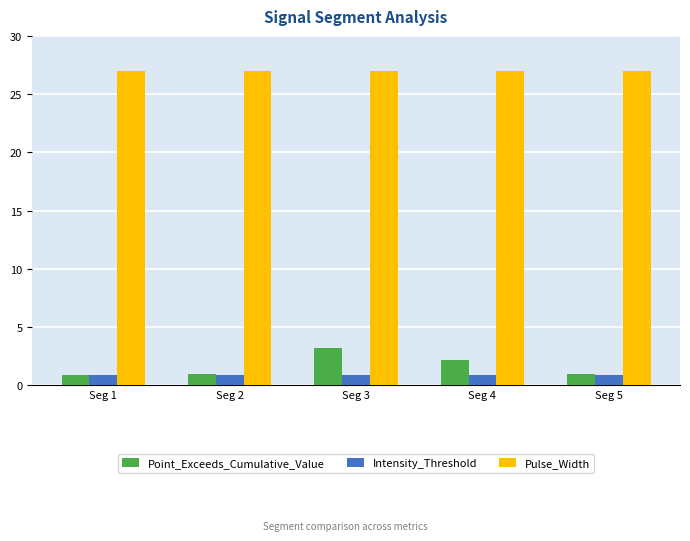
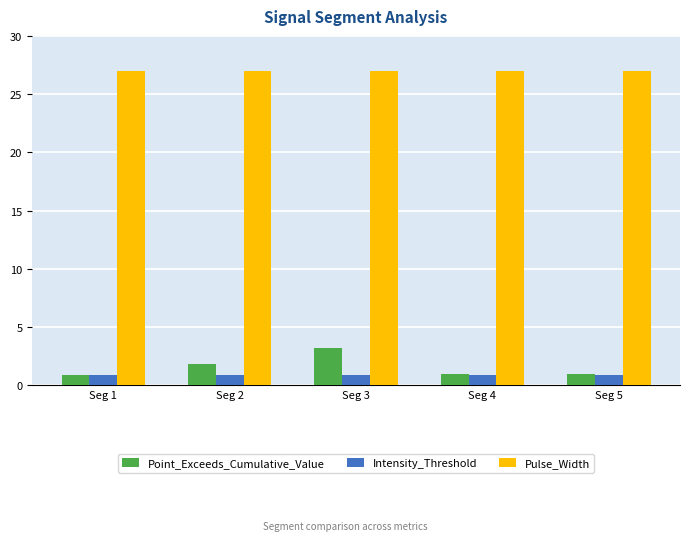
  {
    "Point_Exceeds_Cumulative_Value": {
      "Seg 1": 0.9,
-     "Seg 2": 0.9,
+     "Seg 2": 1.8,
      "Seg 3": 3.2,
-     "Seg 4": 2.2,
+     "Seg 4": 0.9,
      "Seg 5": 0.9
    },
    "Intensity_Threshold": {
      "Seg 1": 0.9,
      "Seg 2": 0.9,
      "Seg 3": 0.9,
      "Seg 4": 0.9,
      "Seg 5": 0.9
    },
    "Pulse_Width": {
      "Seg 1": 27.0,
      "Seg 2": 27.0,
      "Seg 3": 27.0,
      "Seg 4": 27.0,
      "Seg 5": 27.0
    }
  }
